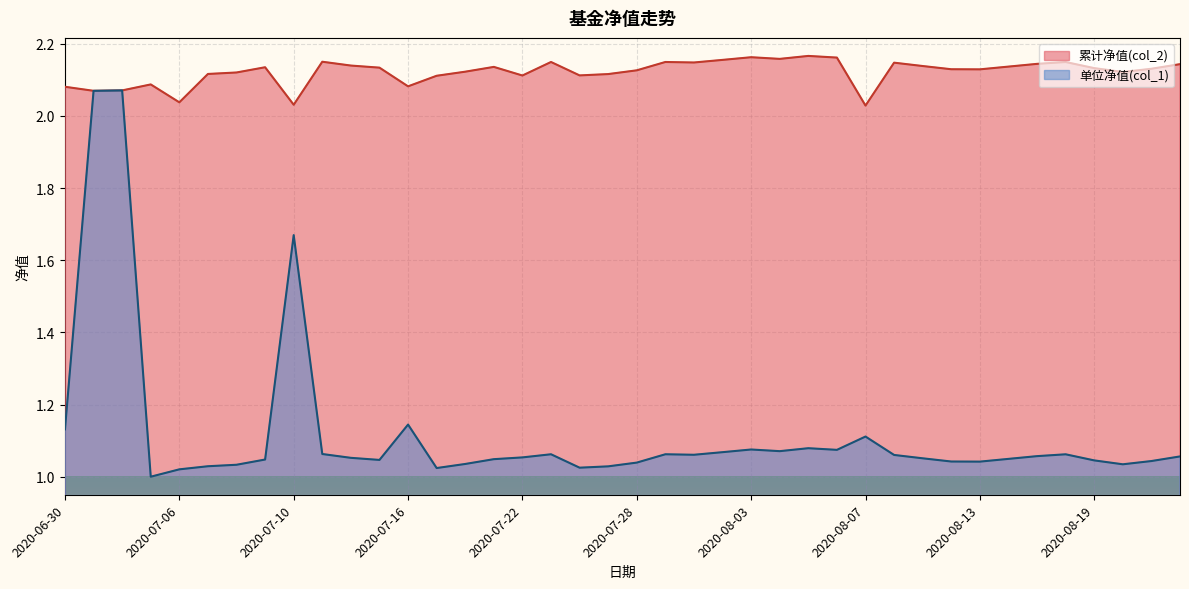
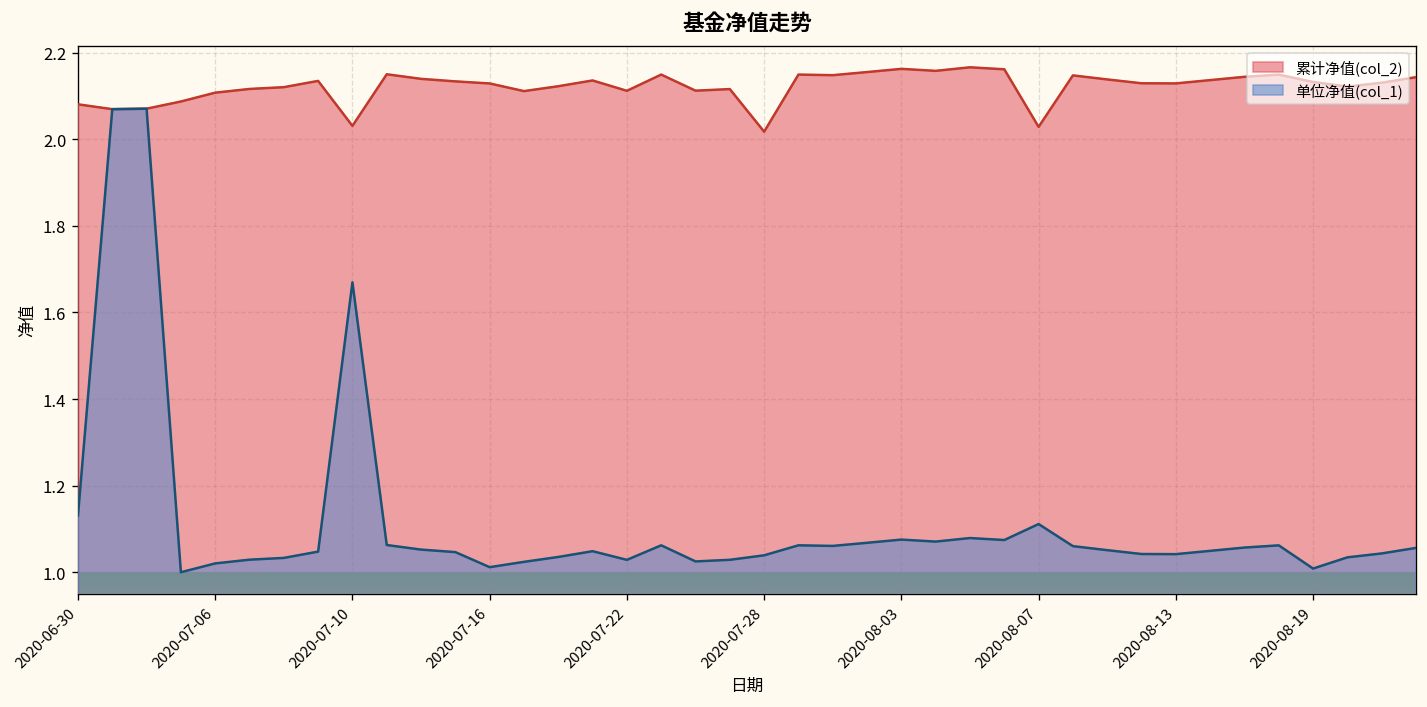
  {
    "累计净值(col_2)": {
      "2020-06-30": 2.08,
-     "2020-07-06": 2.04,
+     "2020-07-06": 2.11,
      "2020-07-10": 2.03,
-     "2020-07-16": 2.08,
+     "2020-07-16": 2.13,
      "2020-07-22": 2.11,
-     "2020-07-28": 2.13,
+     "2020-07-28": 2.02,
      "2020-08-03": 2.16,
      "2020-08-07": 2.03,
      "2020-08-13": 2.13
    },
    "单位净值(col_1)": {
      "2020-06-30": 1.13,
      "2020-07-06": 1.02,
      "2020-07-10": 1.67,
-     "2020-07-16": 1.14,
-     "2020-07-22": 1.05,
+     "2020-07-16": 1.01,
+     "2020-07-22": 1.03,
      "2020-07-28": 1.04,
      "2020-08-03": 1.08,
      "2020-08-07": 1.11,
      "2020-08-13": 1.04,
-     "2020-08-19": 1.05
+     "2020-08-19": 1.01
    }
  }
